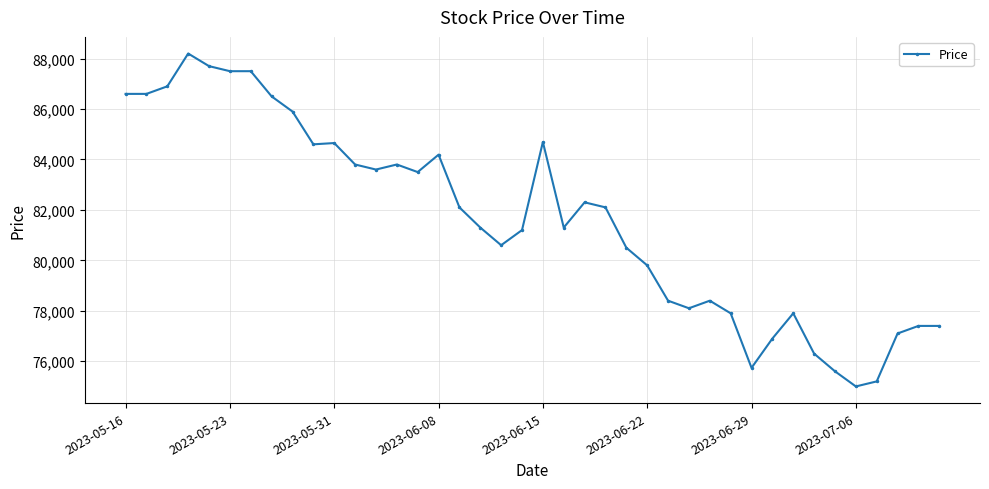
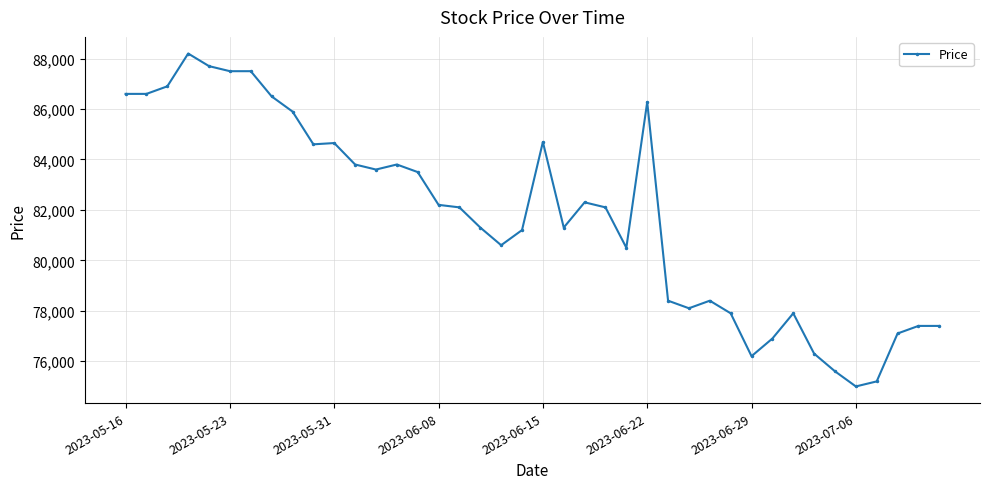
  {
    "2023-05-16": "86,600",
    "2023-05-23": "87,500",
    "2023-05-31": "84,700",
-   "2023-06-08": "84,200",
+   "2023-06-08": "82,200",
    "2023-06-15": "84,700",
-   "2023-06-22": "79,800",
-   "2023-06-29": "75,700",
+   "2023-06-22": "86,300",
+   "2023-06-29": "76,200",
    "2023-07-06": "75,000"
  }
